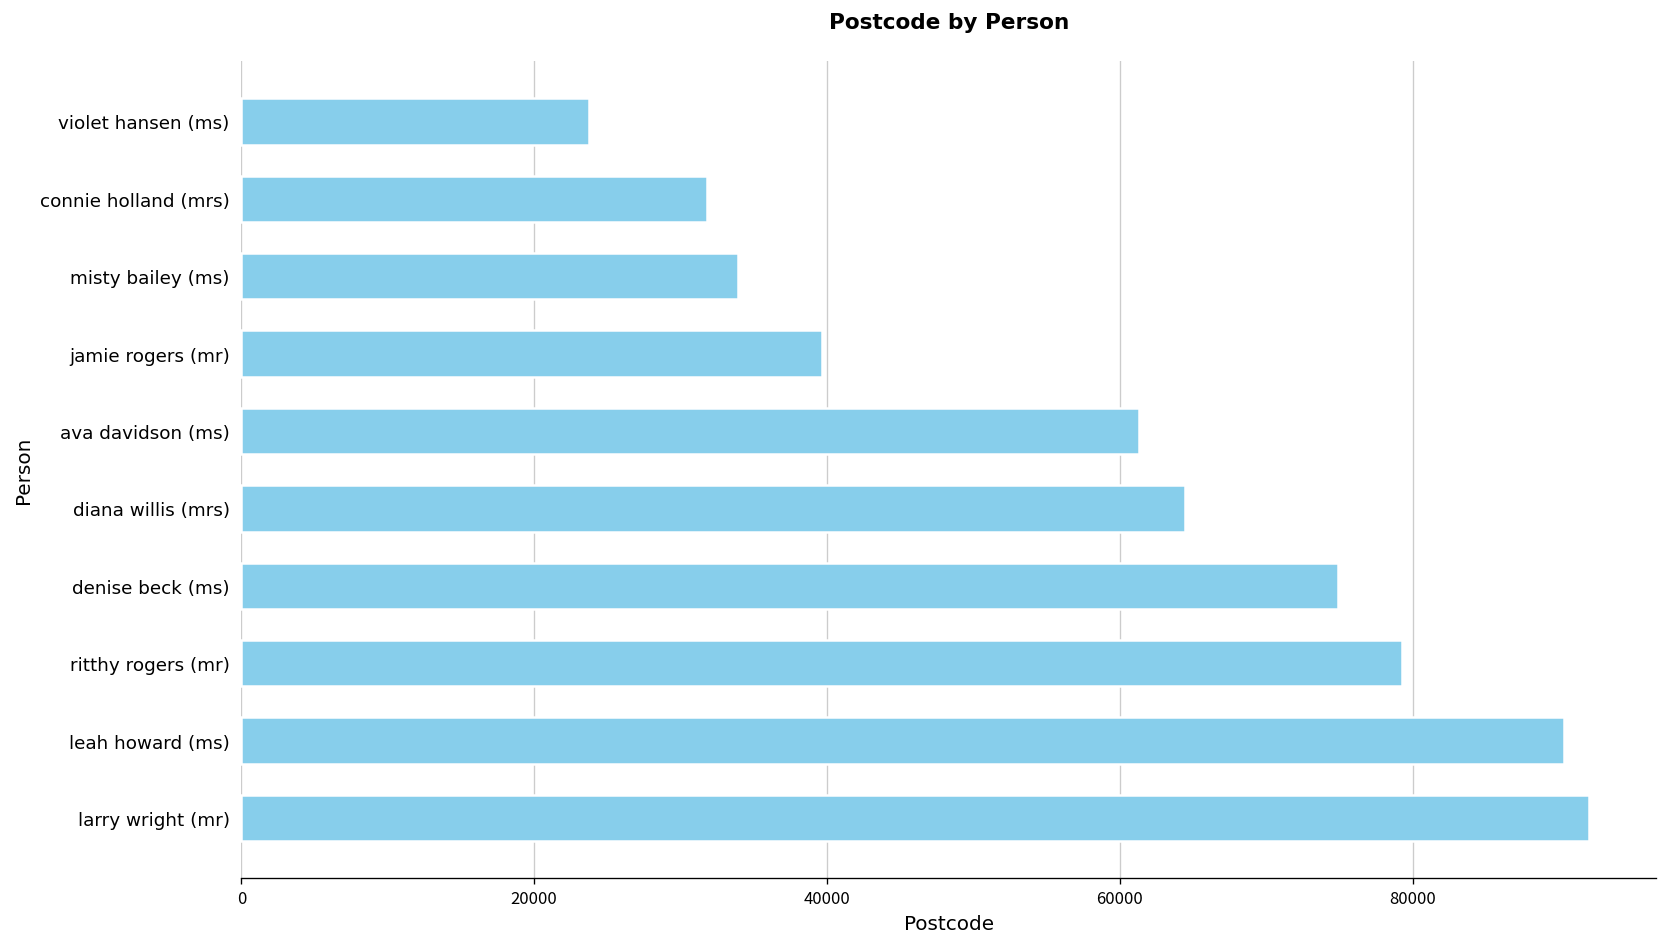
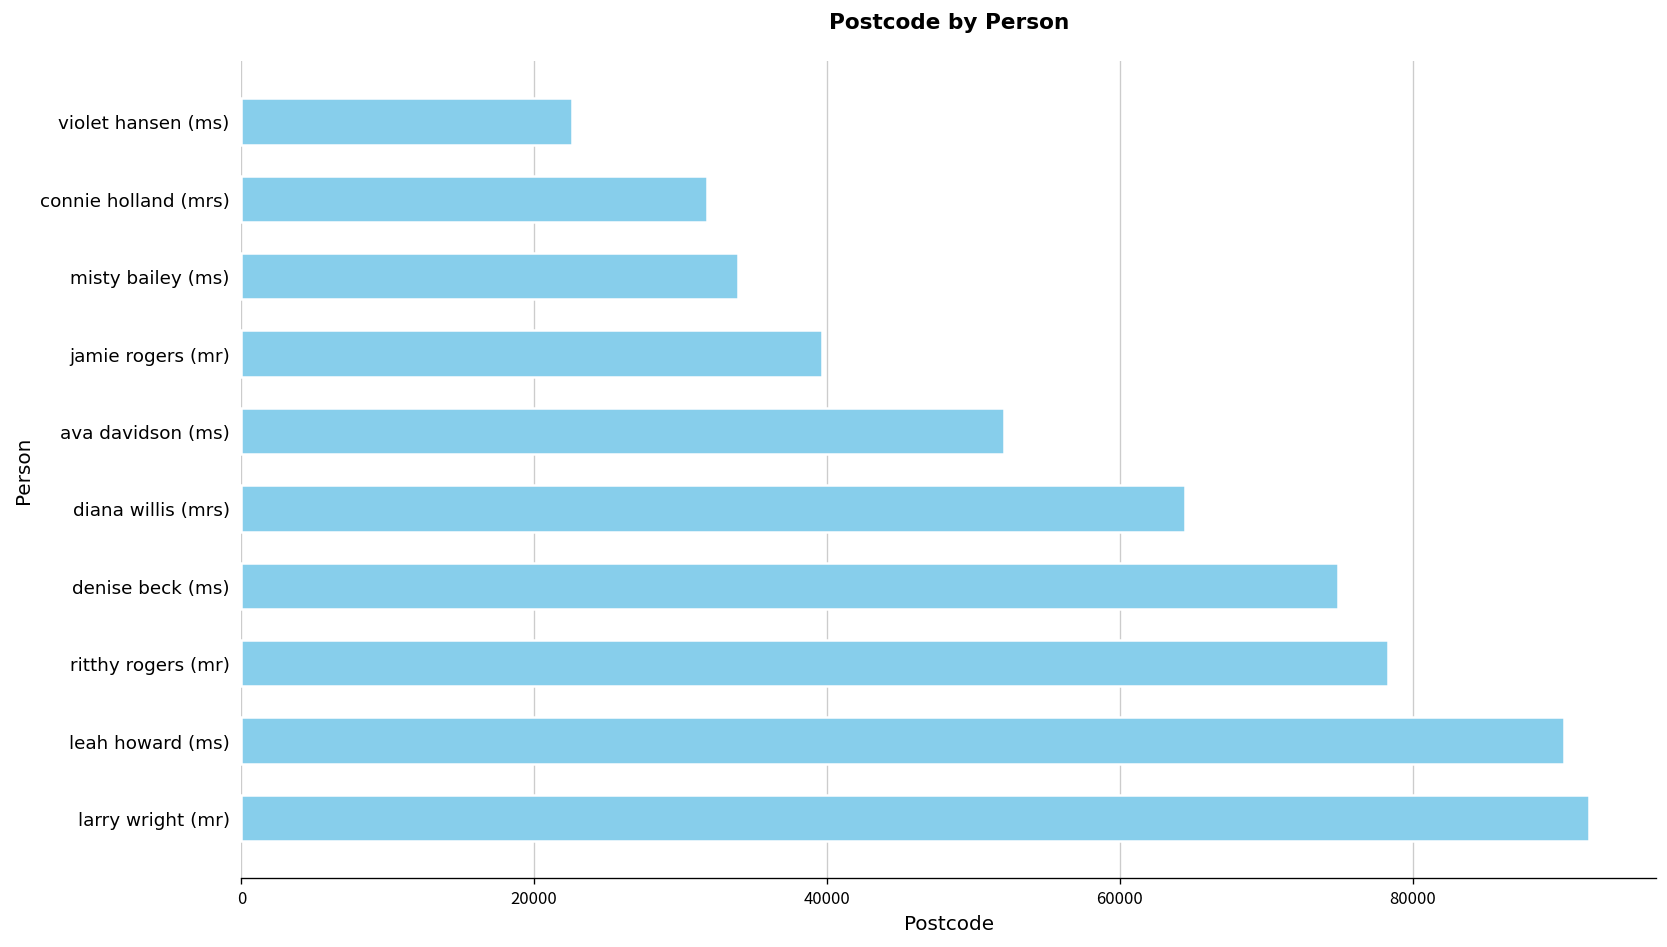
  {
-   "violet hansen (ms)": 23800,
+   "violet hansen (ms)": 22600,
    "connie holland (mrs)": 31800,
    "misty bailey (ms)": 33900,
    "jamie rogers (mr)": 39600,
-   "ava davidson (ms)": 61300,
+   "ava davidson (ms)": 52100,
    "diana willis (mrs)": 64500,
    "denise beck (ms)": 74900,
-   "ritthy rogers (mr)": 79300,
+   "ritthy rogers (mr)": 78300,
    "leah howard (ms)": 90300,
    "larry wright (mr)": 92000
  }
